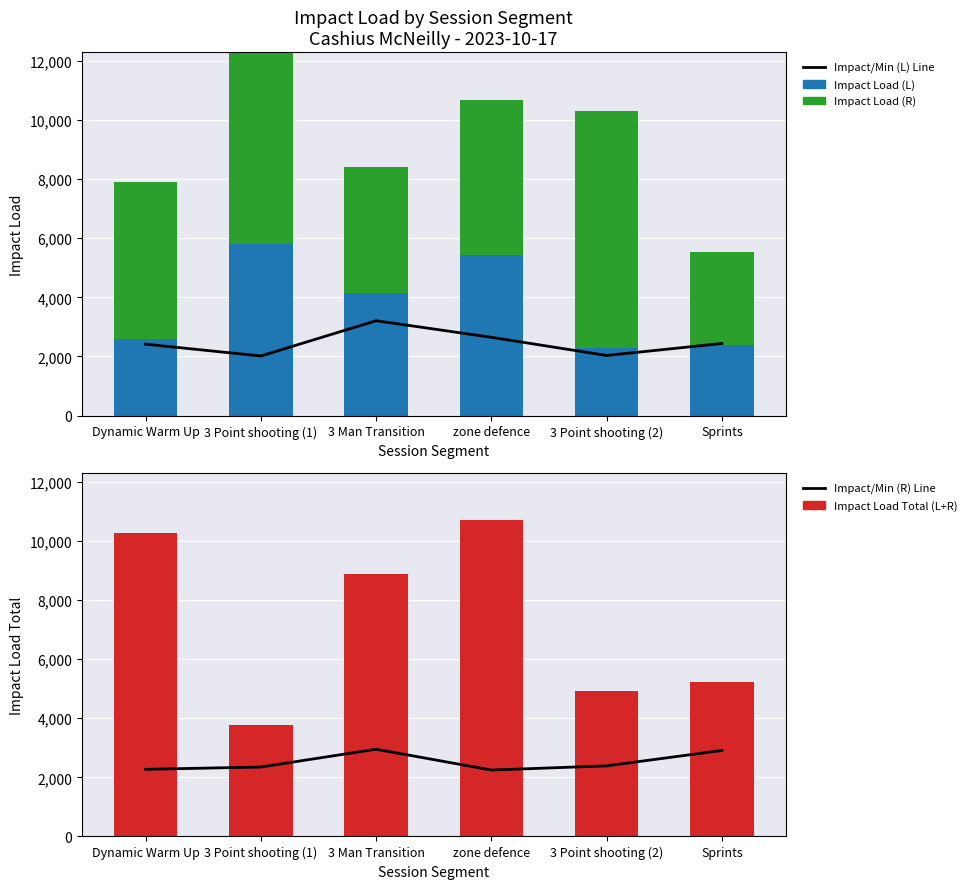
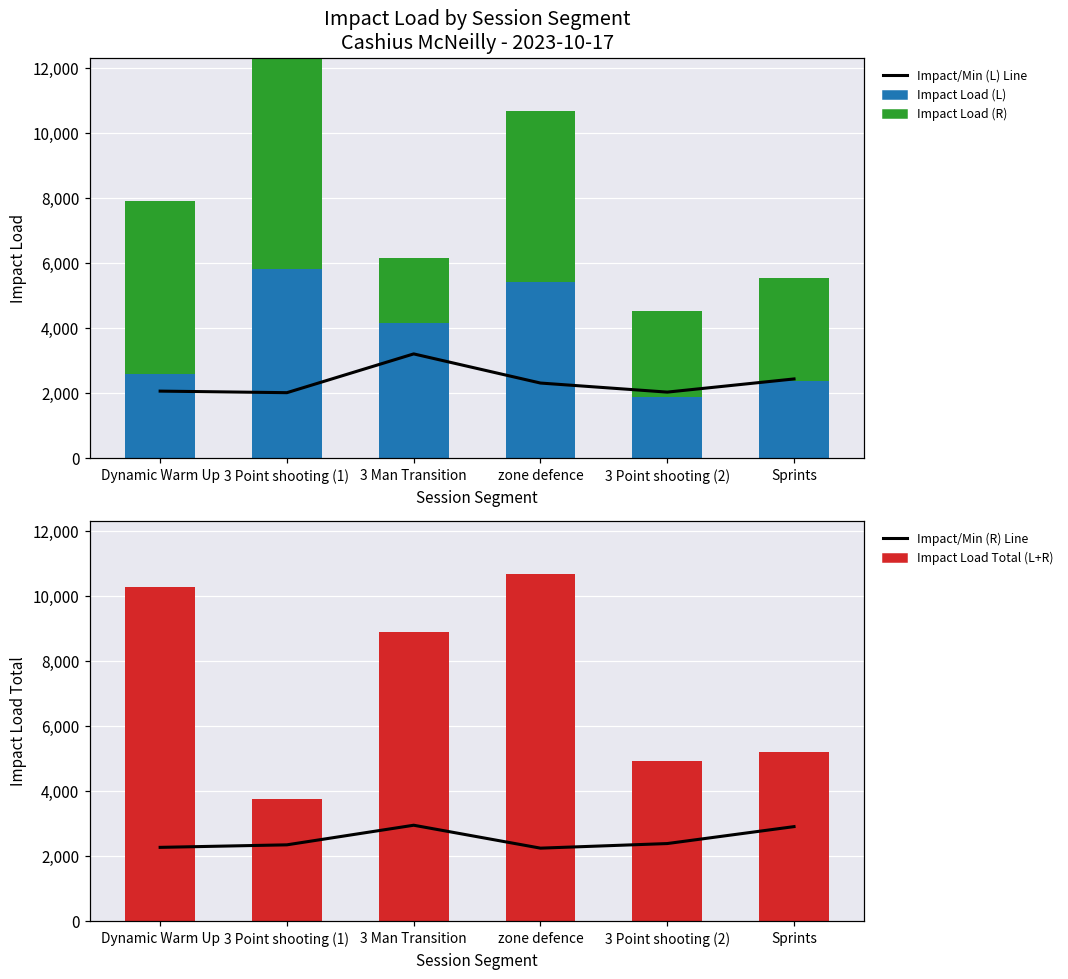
  {
    "Impact Load by Session Segment Cashius McNeilly - 2023-10-17": {
      "Impact/Min (L) Line": {
-       "Dynamic Warm Up": "2,400",
+       "Dynamic Warm Up": "2,100",
        "3 Point shooting (1)": "2,000",
        "3 Man Transition": "3,200",
-       "zone defence": "2,600",
+       "zone defence": "2,300",
        "3 Point shooting (2)": "2,000",
        "Sprints": "2,400"
      },
      "Impact Load (L)": {
        "Dynamic Warm Up": "2,600",
        "3 Point shooting (1)": "5,800",
        "3 Man Transition": "4,100",
        "zone defence": "5,400",
-       "3 Point shooting (2)": "2,300",
+       "3 Point shooting (2)": "1,900",
        "Sprints": "2,400"
      },
      "Impact Load (R)": {
        "Dynamic Warm Up": "5,300",
-       "3 Man Transition": "4,300",
+       "3 Man Transition": "2,000",
        "zone defence": "5,300",
-       "3 Point shooting (2)": "8,000",
+       "3 Point shooting (2)": "2,700",
        "Sprints": "3,200"
      }
    }
  }
